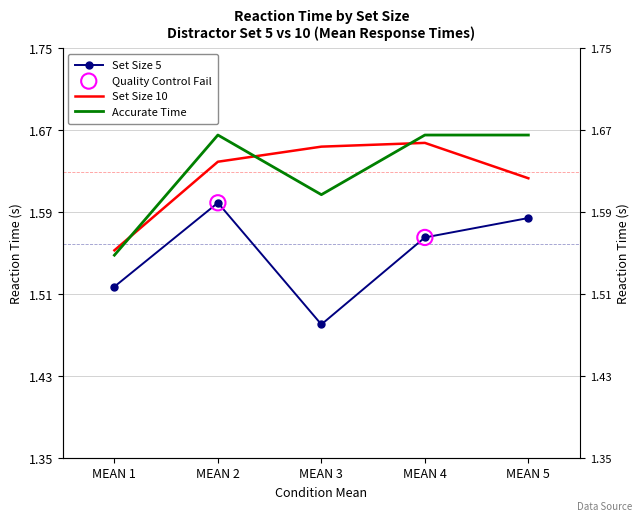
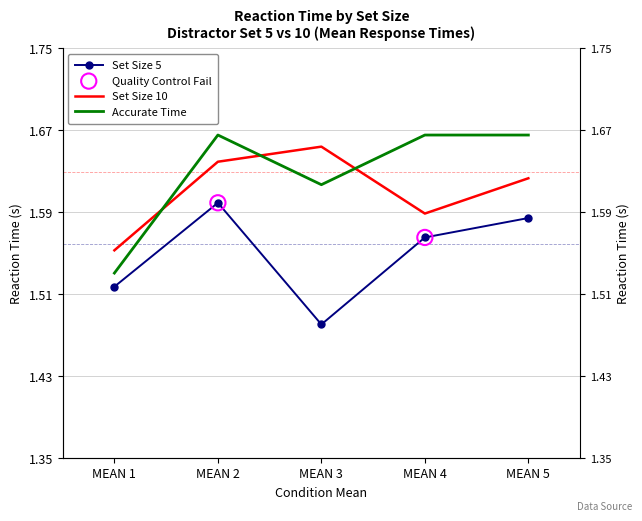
  {
    "Set Size 5": {
      "MEAN 1": 1.517,
      "MEAN 3": 1.480,
      "MEAN 5": 1.584
    },
    "Set Size 10": {
      "MEAN 1": 1.553,
      "MEAN 2": 1.639,
      "MEAN 3": 1.654,
-     "MEAN 4": 1.658,
+     "MEAN 4": 1.589,
      "MEAN 5": 1.623
    },
    "Accurate Time": {
-     "MEAN 1": 1.548,
+     "MEAN 1": 1.530,
      "MEAN 2": 1.665,
-     "MEAN 3": 1.607,
+     "MEAN 3": 1.617,
      "MEAN 4": 1.665,
      "MEAN 5": 1.665
    }
  }
